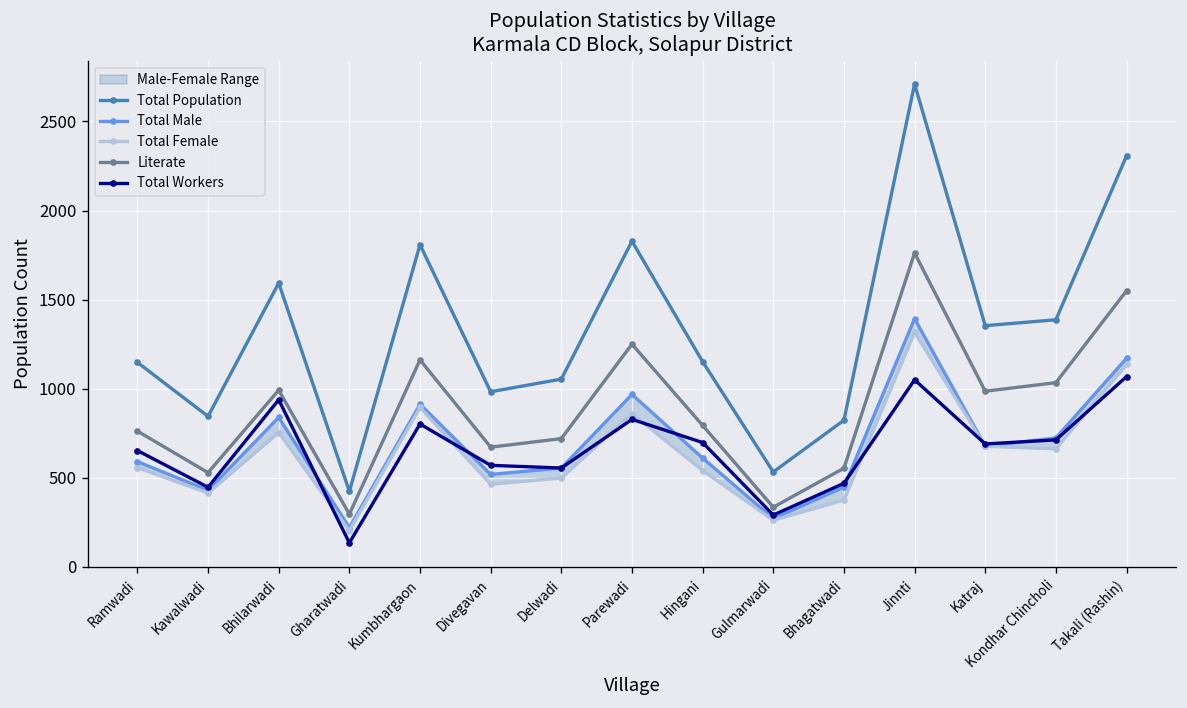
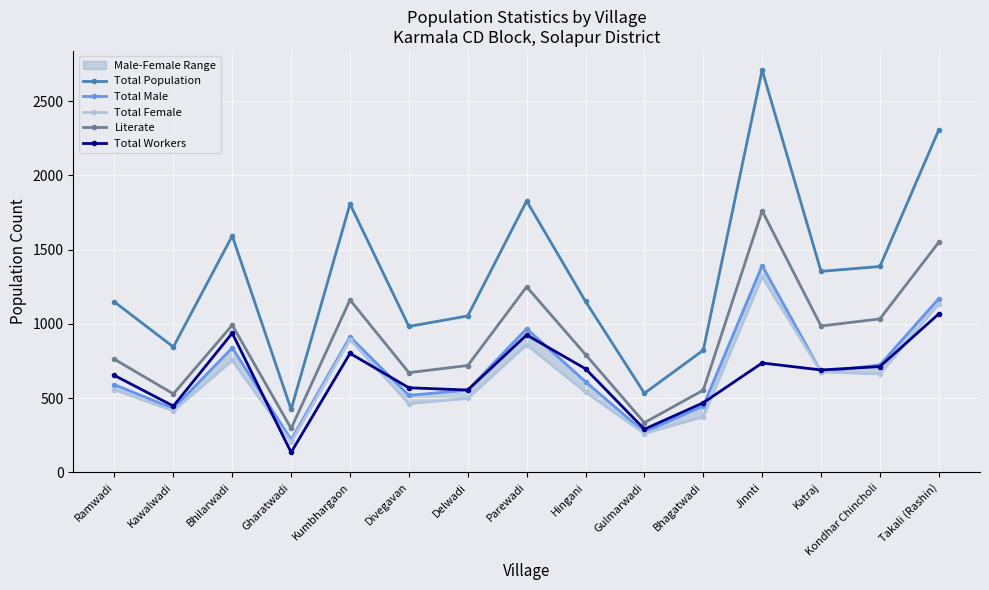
  {
    "Total Workers": {
      "Ramwadi": 650,
      "Kawalwadi": 450,
      "Bhilarwadi": 940,
      "Gharatwadi": 140,
      "Kumbhargaon": 800,
      "Divegavan": 570,
-     "Parewadi": 830,
+     "Parewadi": 930,
      "Hingani": 700,
      "Gulmarwadi": 290,
      "Bhagatwadi": 470,
-     "Jinnti": 1050,
+     "Jinnti": 740,
      "Takali (Rashin)": 1070
    }
  }
